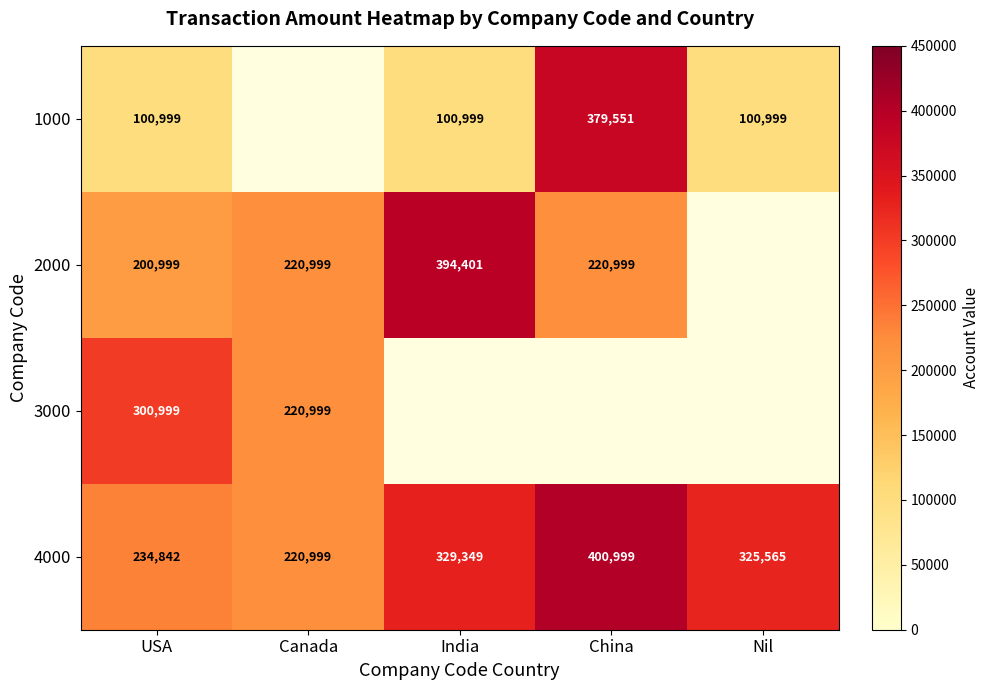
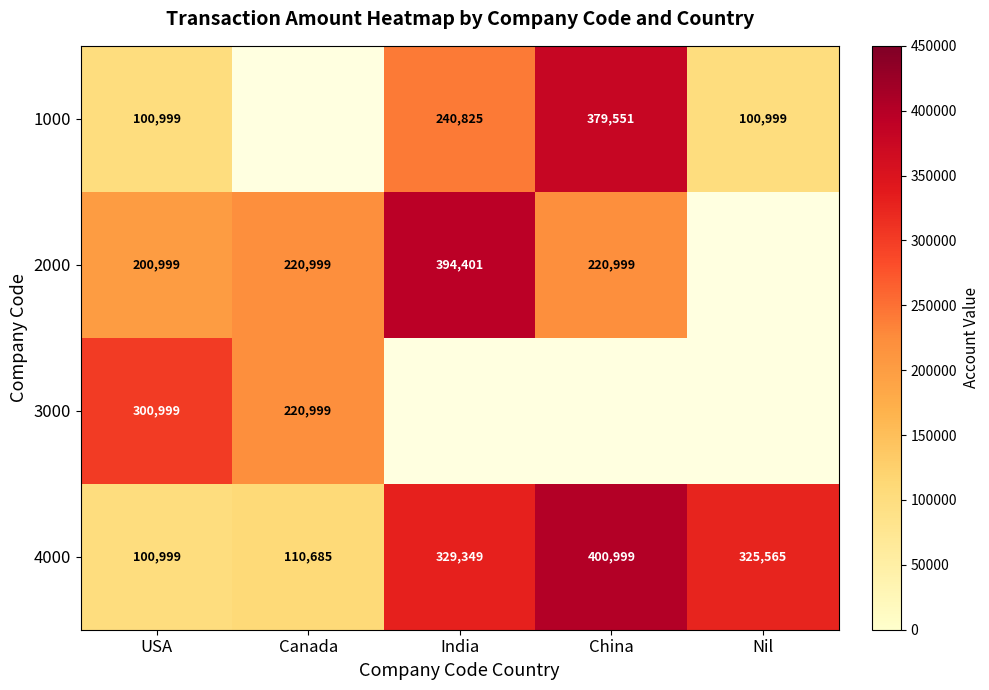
  {
    "1000": {
      "USA": "100,999",
-     "India": "100,999",
+     "India": "240,825",
      "China": "379,551",
      "Nil": "100,999"
    },
    "2000": {
      "USA": "200,999",
      "Canada": "220,999",
      "India": "394,401",
      "China": "220,999"
    },
    "3000": {
      "USA": "300,999",
      "Canada": "220,999"
    },
    "4000": {
-     "USA": "234,842",
-     "Canada": "220,999",
+     "USA": "100,999",
+     "Canada": "110,685",
      "India": "329,349",
      "China": "400,999",
      "Nil": "325,565"
    }
  }
